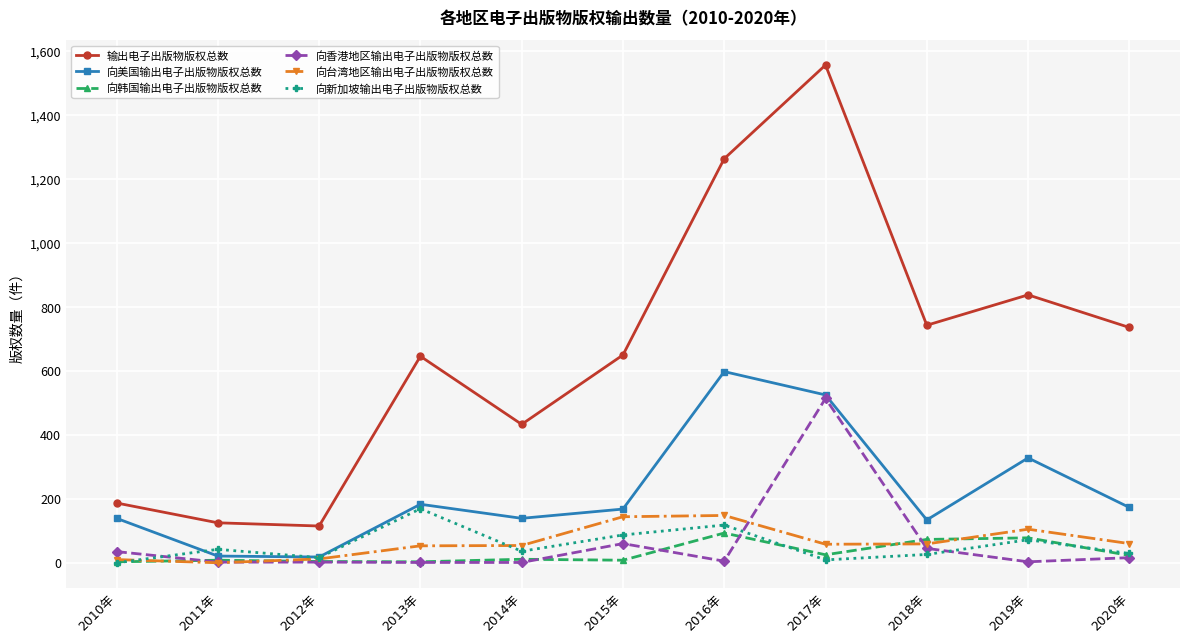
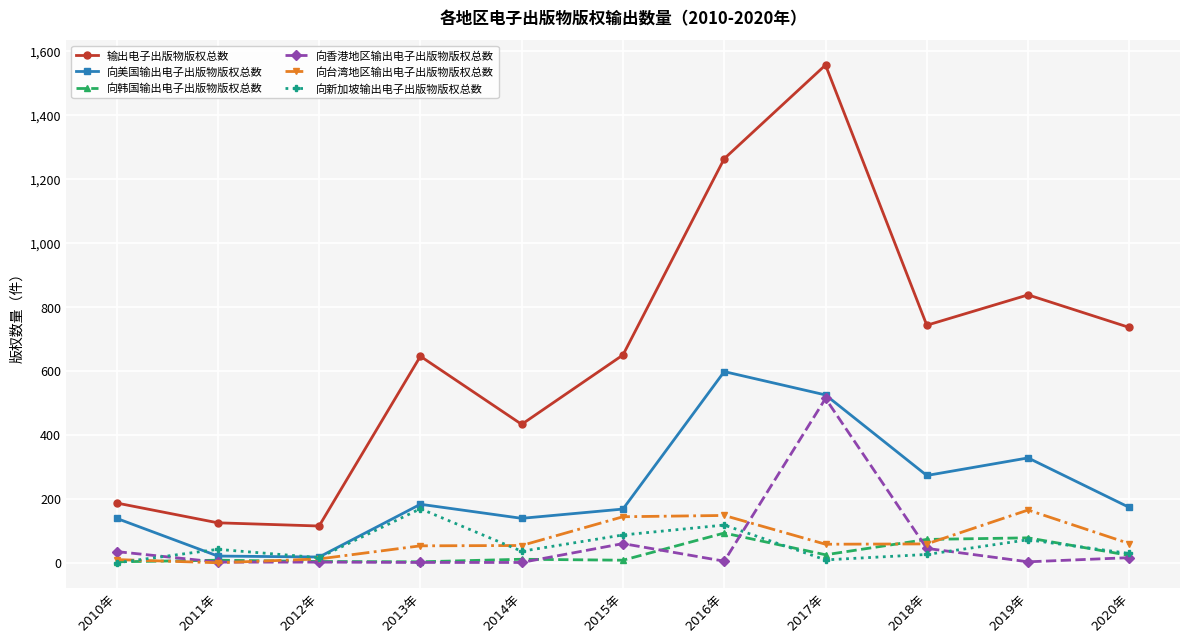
  {
    "输出电子出版物版权总数": {
      "2010年": "190",
      "2011年": "130",
      "2012年": "120",
      "2013年": "650",
      "2014年": "430",
      "2015年": "650",
      "2016年": "1,260",
      "2017年": "1,560",
      "2018年": "740",
      "2019年": "840",
      "2020年": "740"
    },
    "向美国输出电子出版物版权总数": {
      "2010年": "140",
      "2011年": "20",
      "2013年": "180",
      "2014年": "140",
      "2015年": "170",
      "2016年": "600",
      "2017年": "530",
-     "2018年": "130",
+     "2018年": "270",
      "2019年": "330",
      "2020年": "170"
    },
    "向香港地区输出电子出版物版权总数": {
      "2010年": "40",
      "2014年": "0",
      "2015年": "60",
      "2016年": "10",
      "2017年": "510",
      "2018年": "50",
      "2019年": "0"
    },
    "向台湾地区输出电子出版物版权总数": {
      "2013年": "50",
      "2014年": "50",
      "2015年": "140",
      "2016年": "150",
      "2017年": "60",
      "2018年": "60",
-     "2019年": "110",
+     "2019年": "170",
      "2020年": "60"
    }
  }
